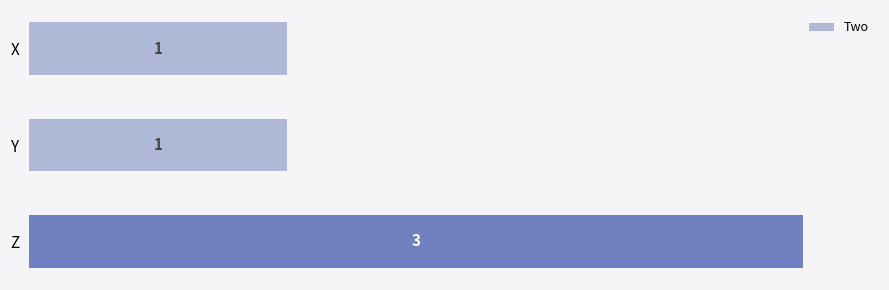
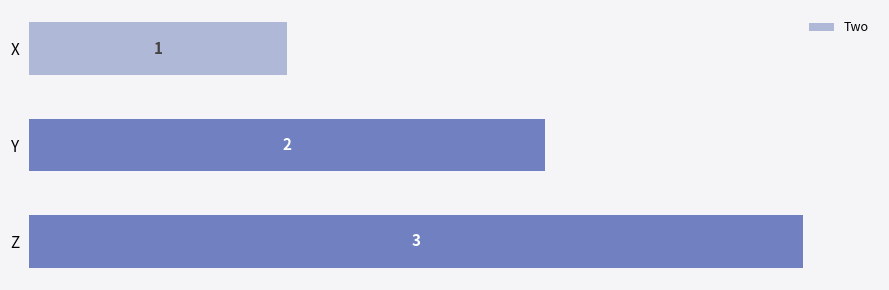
  {
    "X": 1,
-   "Y": 1,
+   "Y": 2,
    "Z": 3
  }
